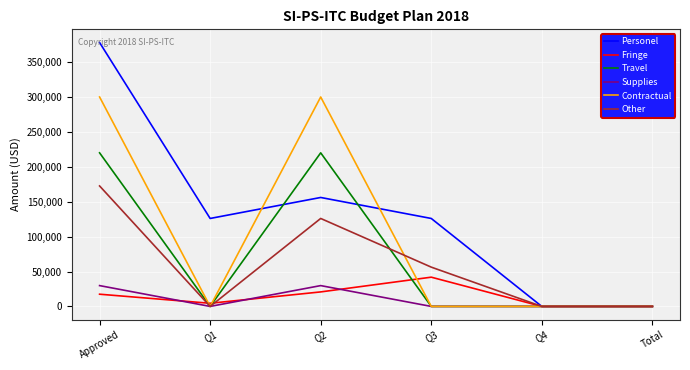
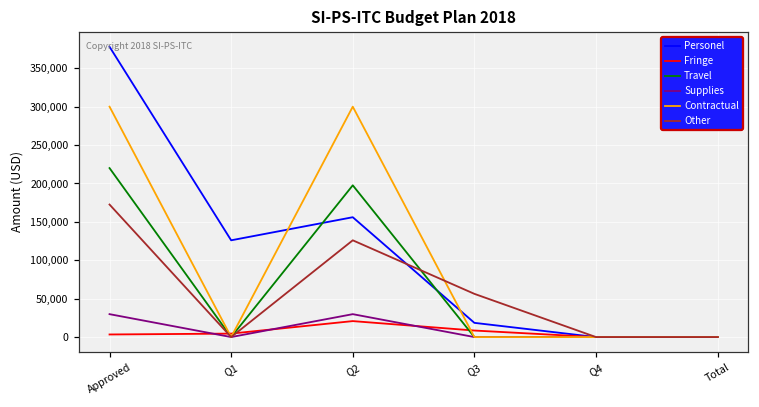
  {
    "Personel": {
      "Q1": "130,000",
      "Q2": "160,000",
-     "Q3": "130,000"
+     "Q3": "20,000"
    },
    "Fringe": {
-     "Approved": "20,000",
+     "Approved": "0",
      "Q1": "0",
      "Q2": "20,000",
-     "Q3": "40,000"
+     "Q3": "10,000"
    },
    "Travel": {
      "Approved": "220,000",
-     "Q2": "220,000"
+     "Q2": "200,000"
    },
    "Supplies": {
      "Approved": "30,000",
      "Q2": "30,000"
    },
    "Contractual": {
      "Approved": "300,000",
      "Q2": "300,000"
    },
    "Other": {
      "Approved": "170,000",
      "Q2": "130,000",
      "Q3": "60,000"
    }
  }
